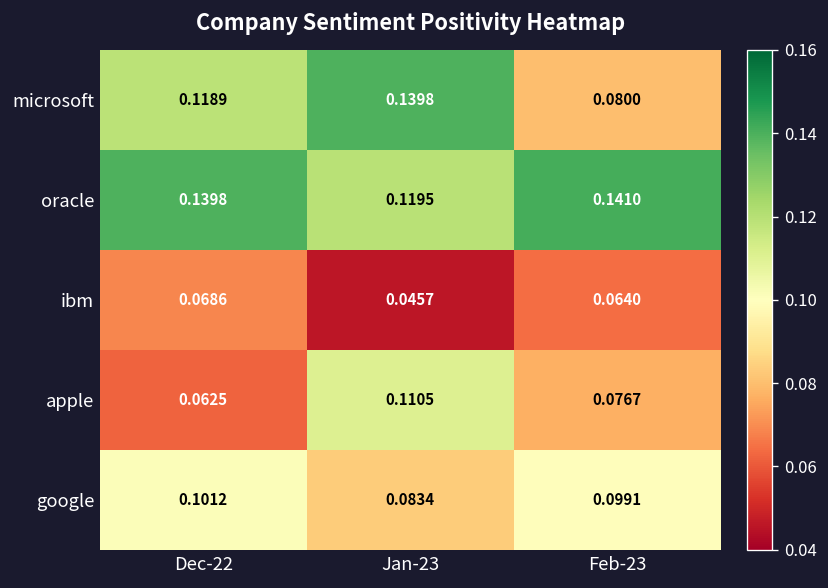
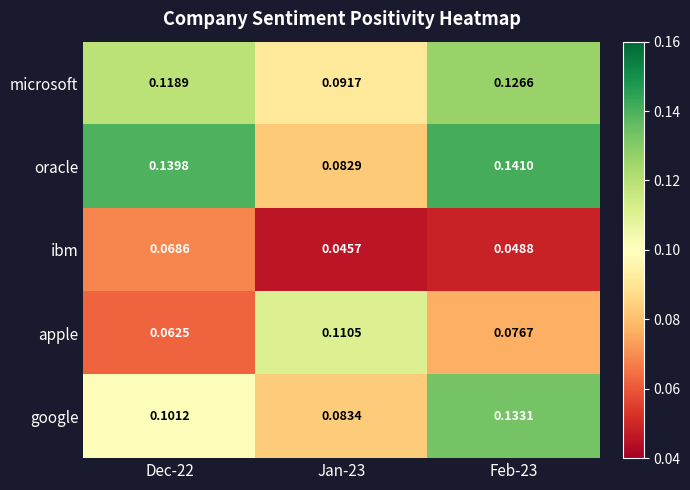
  {
    "microsoft": {
      "Dec-22": 0.1189,
-     "Jan-23": 0.1398,
-     "Feb-23": 0.0800
+     "Jan-23": 0.0917,
+     "Feb-23": 0.1266
    },
    "oracle": {
      "Dec-22": 0.1398,
-     "Jan-23": 0.1195,
+     "Jan-23": 0.0829,
      "Feb-23": 0.1410
    },
    "ibm": {
      "Dec-22": 0.0686,
      "Jan-23": 0.0457,
-     "Feb-23": 0.0640
+     "Feb-23": 0.0488
    },
    "apple": {
      "Dec-22": 0.0625,
      "Jan-23": 0.1105,
      "Feb-23": 0.0767
    },
    "google": {
      "Dec-22": 0.1012,
      "Jan-23": 0.0834,
-     "Feb-23": 0.0991
+     "Feb-23": 0.1331
    }
  }
